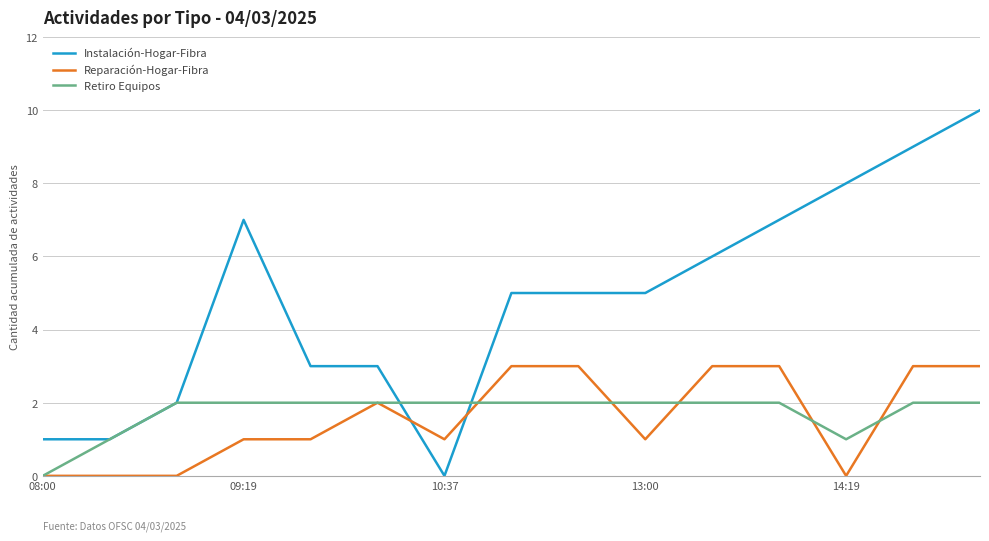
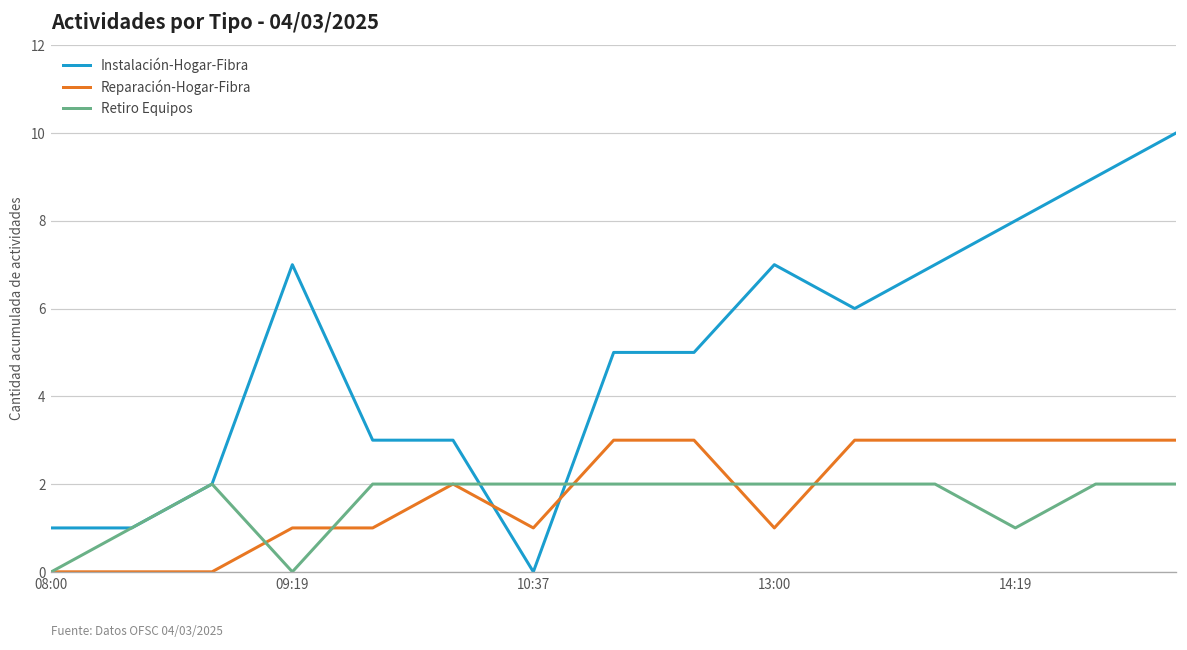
  {
    "Instalación-Hogar-Fibra": {
      "08:00": 1,
      "09:19": 7,
      "10:37": 0,
-     "13:00": 5,
+     "13:00": 7,
      "14:19": 8
    },
    "Reparación-Hogar-Fibra": {
      "09:19": 1,
      "10:37": 1,
      "13:00": 1,
-     "14:19": 0
+     "14:19": 3
    },
    "Retiro Equipos": {
-     "09:19": 2,
+     "09:19": 0,
      "10:37": 2,
      "13:00": 2,
      "14:19": 1
    }
  }
